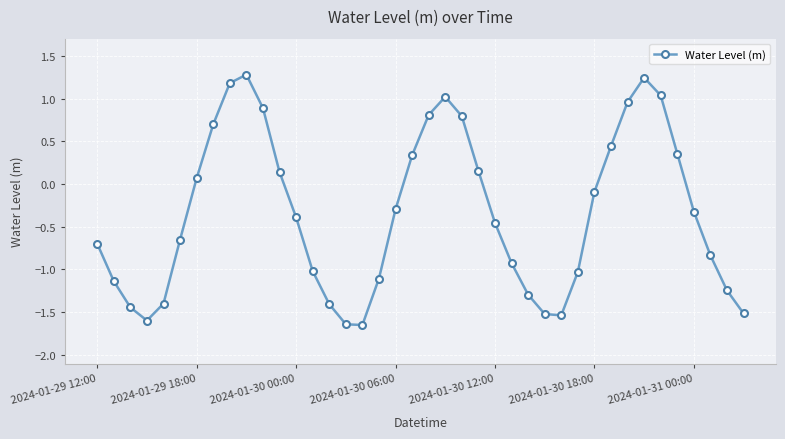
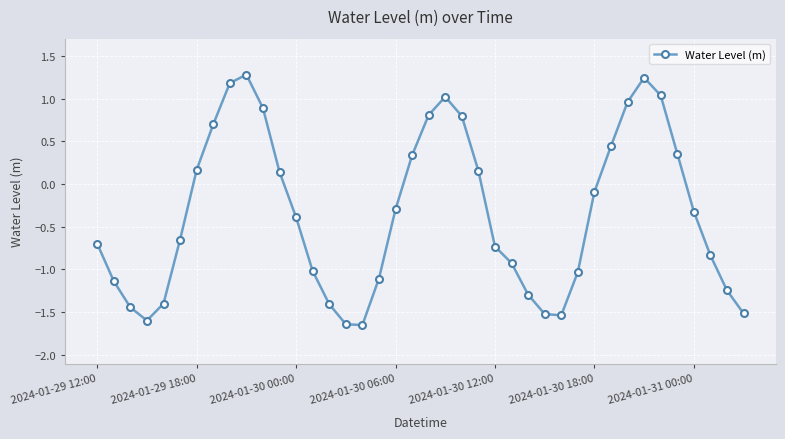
  {
    "2024-01-29 12:00": -0.7,
-   "2024-01-29 18:00": 0.1,
+   "2024-01-29 18:00": 0.2,
    "2024-01-30 00:00": -0.4,
    "2024-01-30 06:00": -0.3,
-   "2024-01-30 12:00": -0.5,
+   "2024-01-30 12:00": -0.7,
    "2024-01-30 18:00": -0.1,
    "2024-01-31 00:00": -0.3
  }
